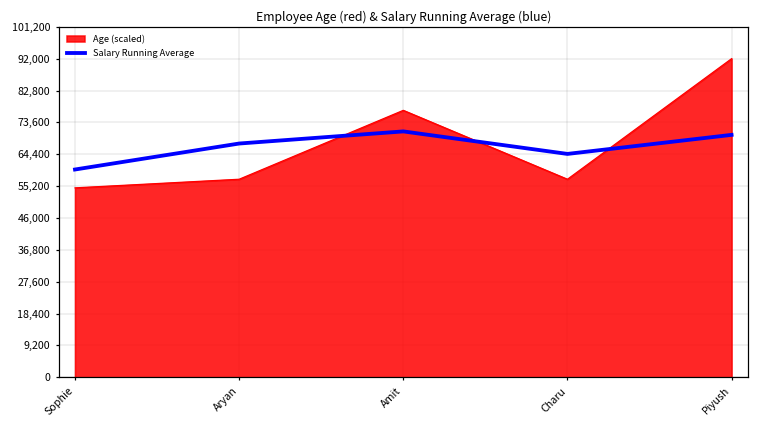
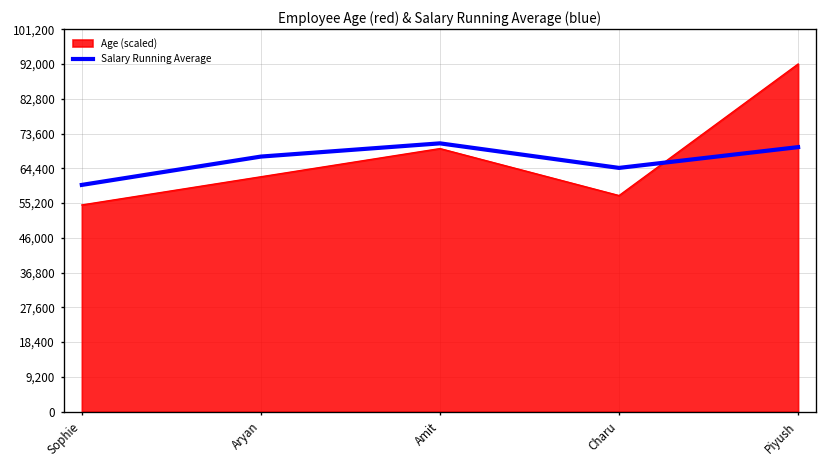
  {
    "Age (scaled)": {
      "Sophie": "55,000",
-     "Aryan": "57,000",
-     "Amit": "77,000",
+     "Aryan": "62,000",
+     "Amit": "70,000",
      "Charu": "57,000",
      "Piyush": "92,000"
    },
    "Salary Running Average": {
      "Sophie": "60,000",
      "Aryan": "68,000",
      "Amit": "71,000",
      "Charu": "65,000",
      "Piyush": "70,000"
    }
  }
